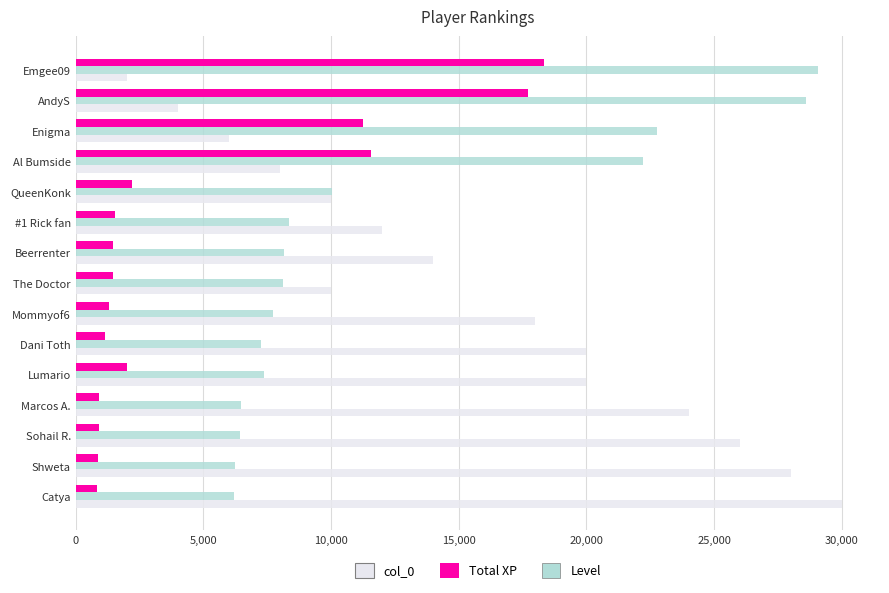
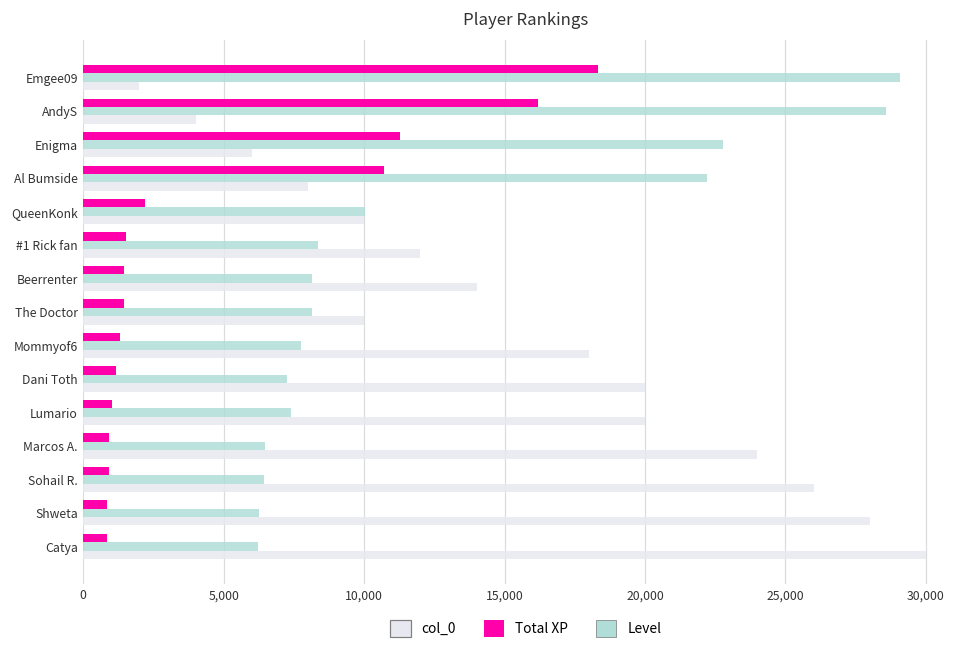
  {
    "col_0": {
      "Emgee09": "2,000",
      "AndyS": "4,000",
      "Enigma": "6,000",
      "Al Bumside": "8,000",
      "QueenKonk": "10,000",
      "#1 Rick fan": "12,000",
      "Beerrenter": "14,000",
      "The Doctor": "10,000",
      "Mommyof6": "18,000",
      "Dani Toth": "20,000",
      "Lumario": "20,000",
      "Marcos A.": "24,000",
      "Sohail R.": "26,000",
      "Shweta": "28,000",
      "Catya": "30,000"
    },
    "Level": {
      "Emgee09": "29,100",
      "AndyS": "28,600",
      "Enigma": "22,800",
      "Al Bumside": "22,200",
      "QueenKonk": "10,000",
      "#1 Rick fan": "8,400",
      "Beerrenter": "8,200",
      "The Doctor": "8,100",
      "Mommyof6": "7,700",
      "Dani Toth": "7,300",
      "Lumario": "7,400",
      "Marcos A.": "6,500",
      "Sohail R.": "6,500",
      "Shweta": "6,200",
      "Catya": "6,200"
    },
    "Total XP": {
      "Emgee09": "18,300",
-     "AndyS": "17,700",
+     "AndyS": "16,200",
      "Enigma": "11,300",
-     "Al Bumside": "11,600",
+     "Al Bumside": "10,700",
      "QueenKonk": "2,200",
      "#1 Rick fan": "1,500",
      "Beerrenter": "1,500",
      "The Doctor": "1,500",
      "Mommyof6": "1,300",
      "Dani Toth": "1,200",
-     "Lumario": "2,000",
+     "Lumario": "1,000",
      "Marcos A.": "900",
      "Sohail R.": "900",
      "Shweta": "900",
      "Catya": "800"
    }
  }
